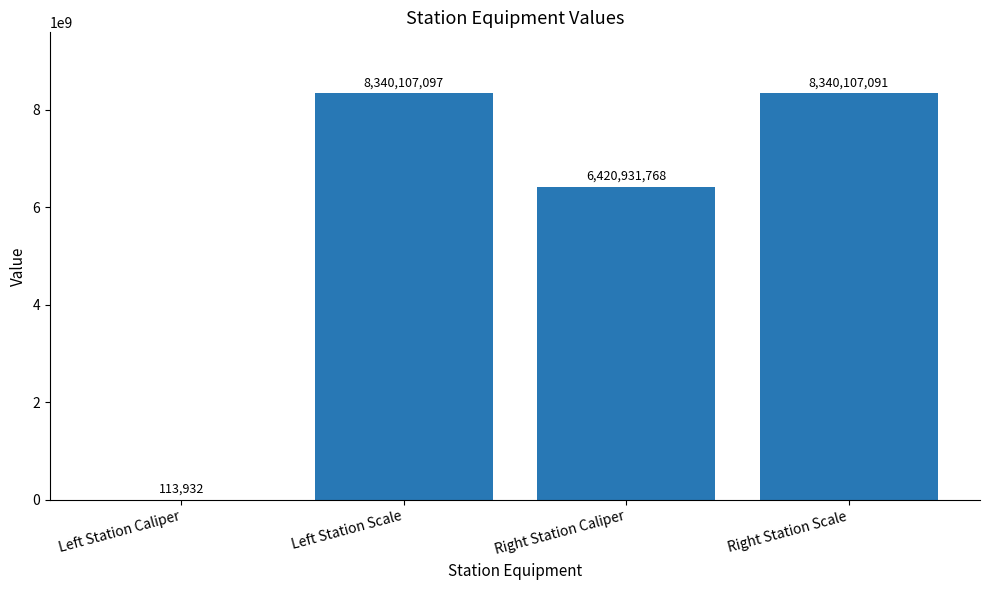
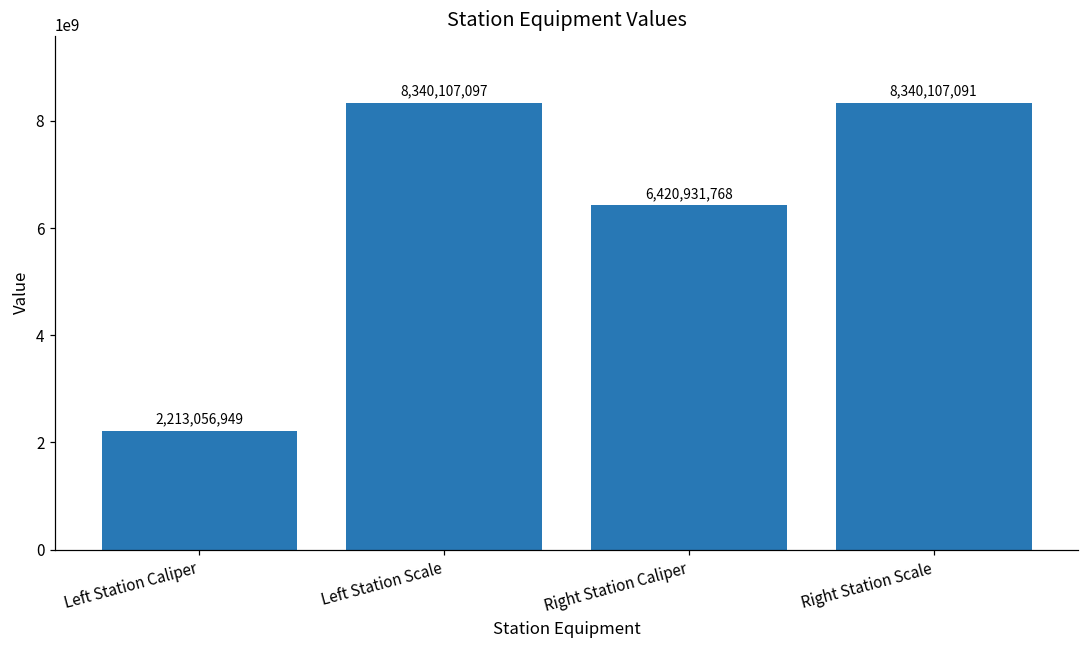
  {
-   "Left Station Caliper": "113,932",
+   "Left Station Caliper": "2,213,056,949",
    "Left Station Scale": "8,340,107,097",
    "Right Station Caliper": "6,420,931,768",
    "Right Station Scale": "8,340,107,091"
  }
